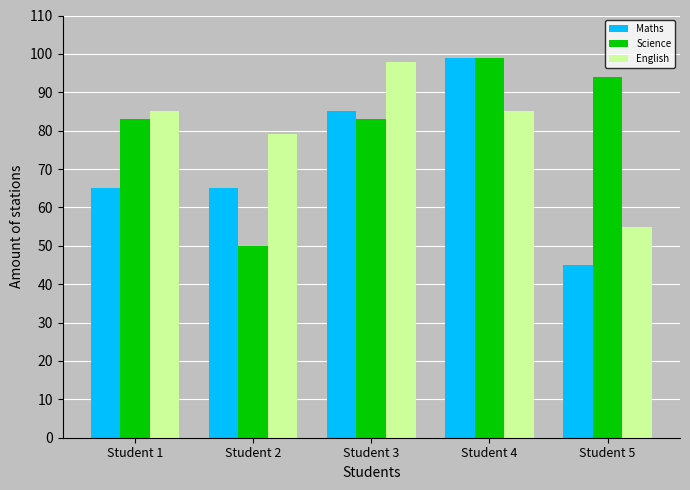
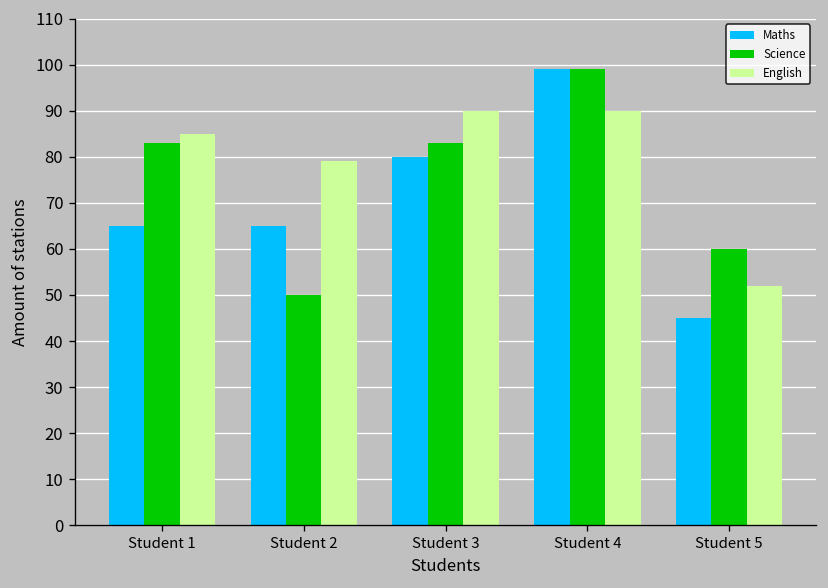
  {
    "Maths": {
      "Student 1": 65,
      "Student 2": 65,
-     "Student 3": 85,
+     "Student 3": 80,
      "Student 4": 99,
      "Student 5": 45
    },
    "Science": {
      "Student 1": 83,
      "Student 2": 50,
      "Student 3": 83,
      "Student 4": 99,
-     "Student 5": 94
+     "Student 5": 60
    },
    "English": {
      "Student 1": 85,
      "Student 2": 79,
-     "Student 3": 98,
-     "Student 4": 85,
-     "Student 5": 55
+     "Student 3": 90,
+     "Student 4": 90,
+     "Student 5": 52
    }
  }
